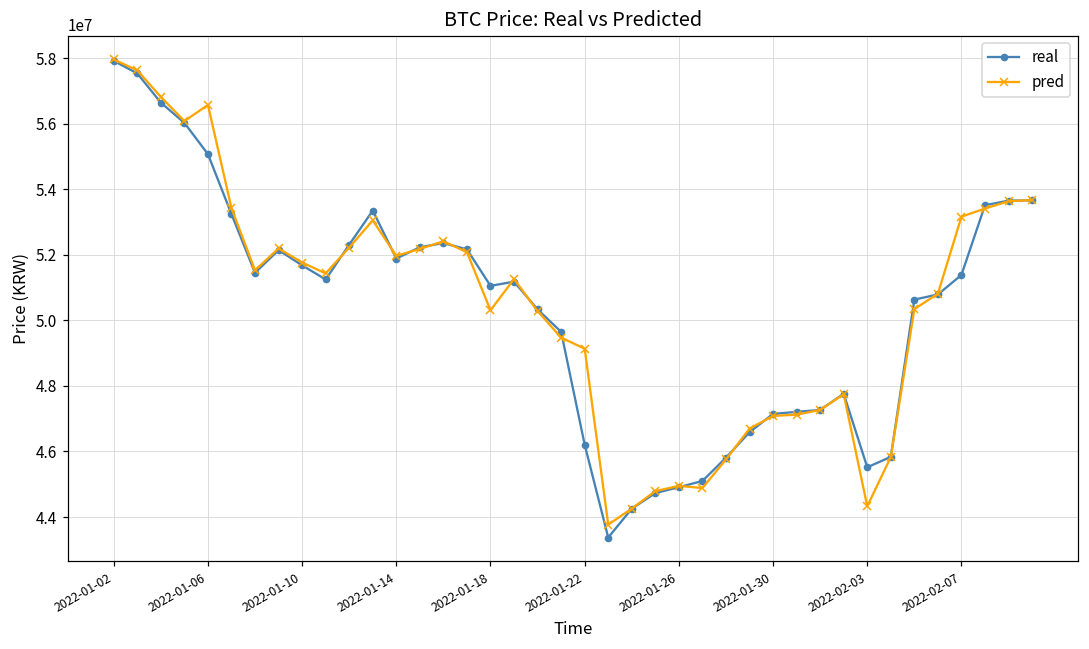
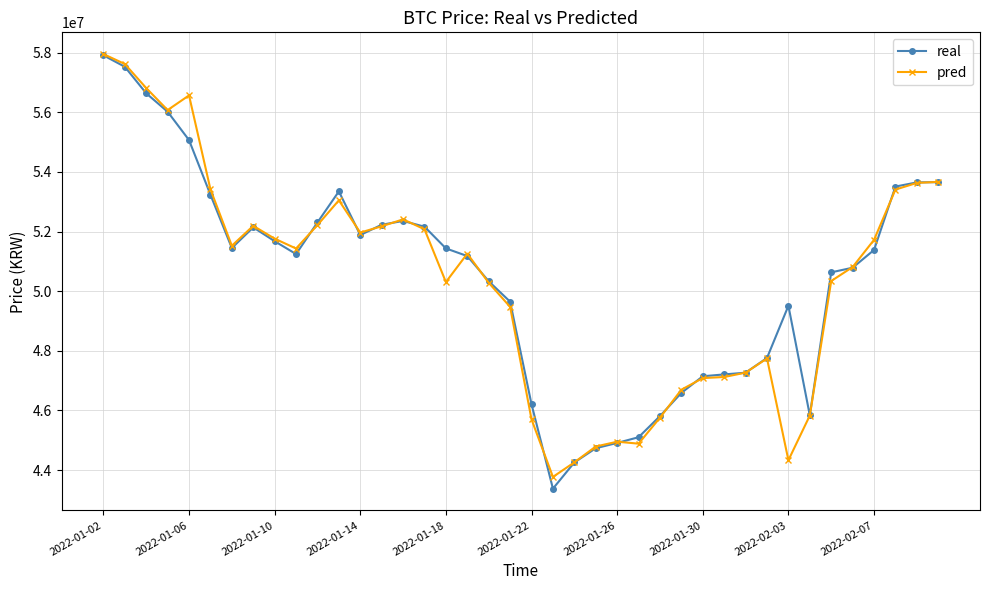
  {
    "real": {
      "2022-01-06": 55100000,
-     "2022-01-18": 51100000,
+     "2022-01-18": 51400000,
      "2022-01-22": 46200000,
-     "2022-02-03": 45500000,
+     "2022-02-03": 49500000,
      "2022-02-07": 51400000
    },
    "pred": {
      "2022-01-06": 56600000,
      "2022-01-18": 50300000,
-     "2022-01-22": 49100000,
+     "2022-01-22": 45700000,
      "2022-02-03": 44300000,
-     "2022-02-07": 53200000
+     "2022-02-07": 51700000
    }
  }
